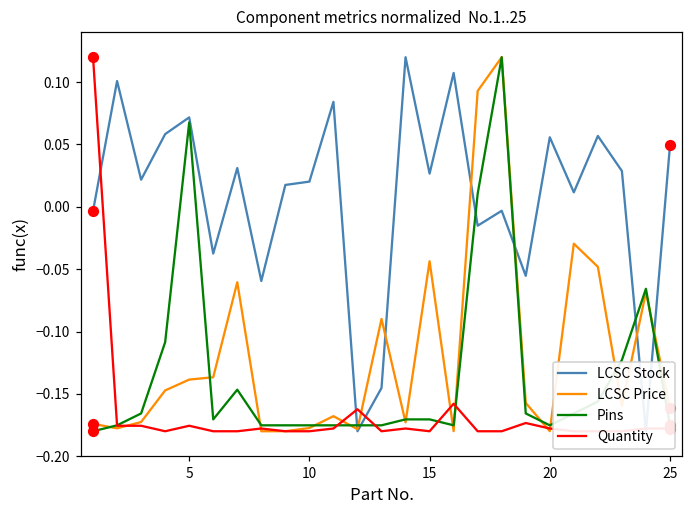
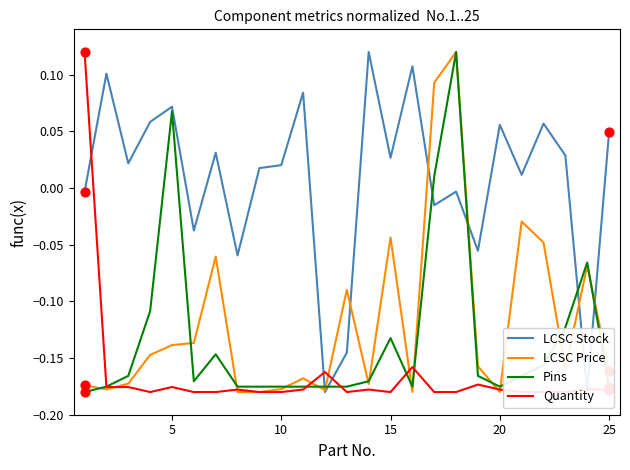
  {
    "LCSC Stock": {
      "5": 0.072,
      "10": 0.020,
      "15": 0.027,
      "20": 0.056
    },
    "LCSC Price": {
      "5": -0.139,
      "15": -0.044
    },
    "Pins": {
      "5": 0.068,
-     "15": -0.170,
+     "15": -0.132,
      "20": -0.175
    }
  }
